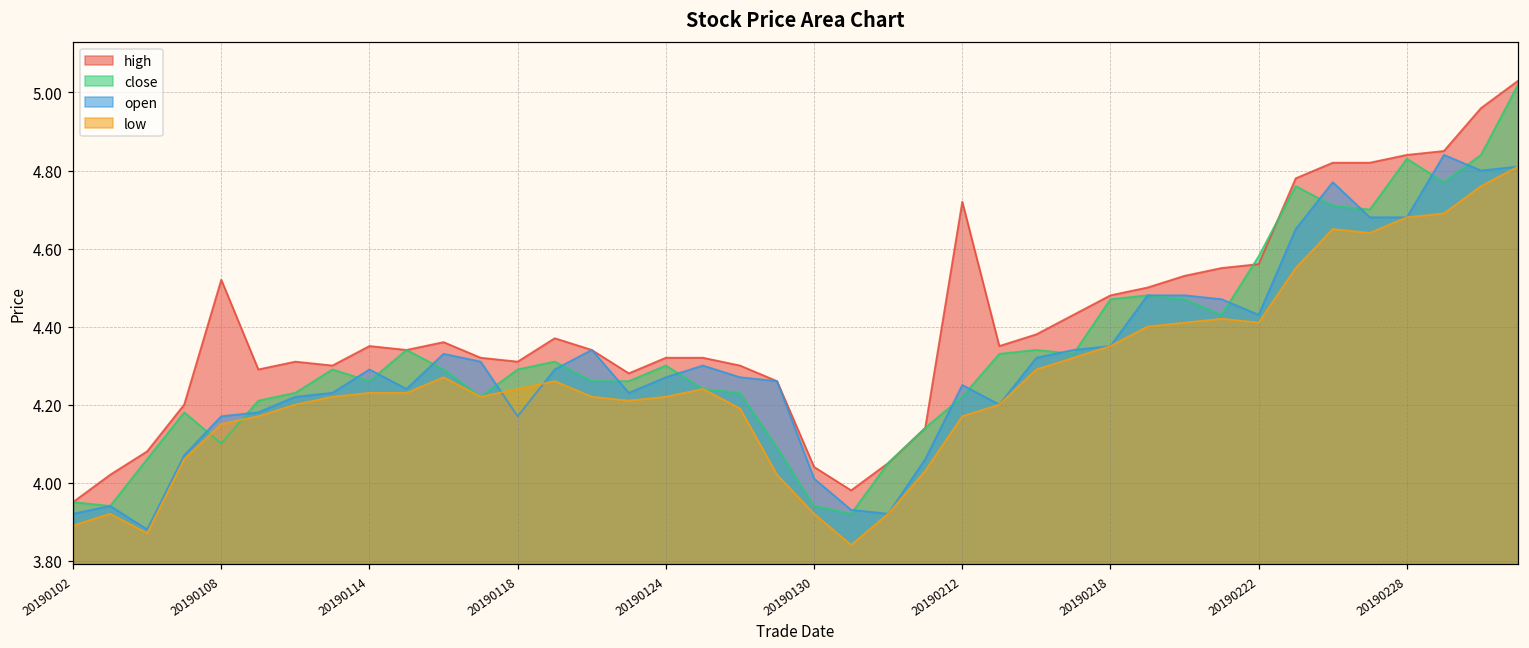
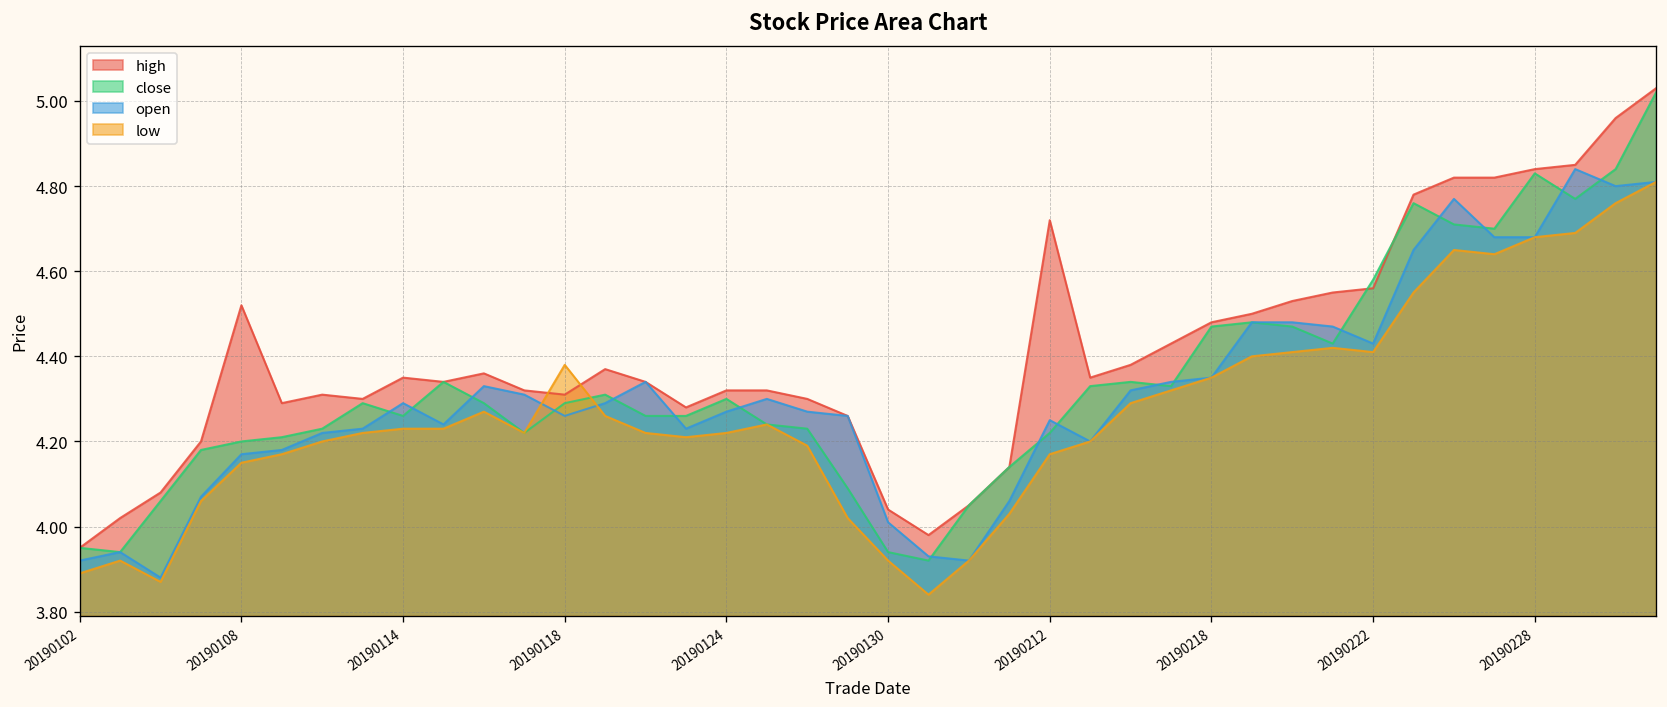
  {
    "high": {
      "20190108": 4.52,
      "20190114": 4.35,
      "20190118": 4.31,
      "20190124": 4.32,
      "20190130": 4.04,
      "20190212": 4.72,
      "20190218": 4.48,
      "20190222": 4.56,
      "20190228": 4.84
    },
    "close": {
-     "20190108": 4.1,
+     "20190108": 4.2,
      "20190114": 4.26,
      "20190118": 4.29,
      "20190124": 4.3,
      "20190130": 3.94,
      "20190212": 4.22,
      "20190218": 4.47,
      "20190222": 4.58,
      "20190228": 4.83
    },
    "open": {
      "20190102": 3.92,
      "20190108": 4.17,
      "20190114": 4.29,
-     "20190118": 4.17,
+     "20190118": 4.26,
      "20190124": 4.27,
      "20190130": 4.01,
      "20190212": 4.25,
      "20190222": 4.43
    },
    "low": {
      "20190102": 3.89,
      "20190108": 4.15,
      "20190114": 4.23,
-     "20190118": 4.24,
+     "20190118": 4.38,
      "20190124": 4.22,
      "20190130": 3.92,
      "20190212": 4.17,
      "20190222": 4.41
    }
  }
